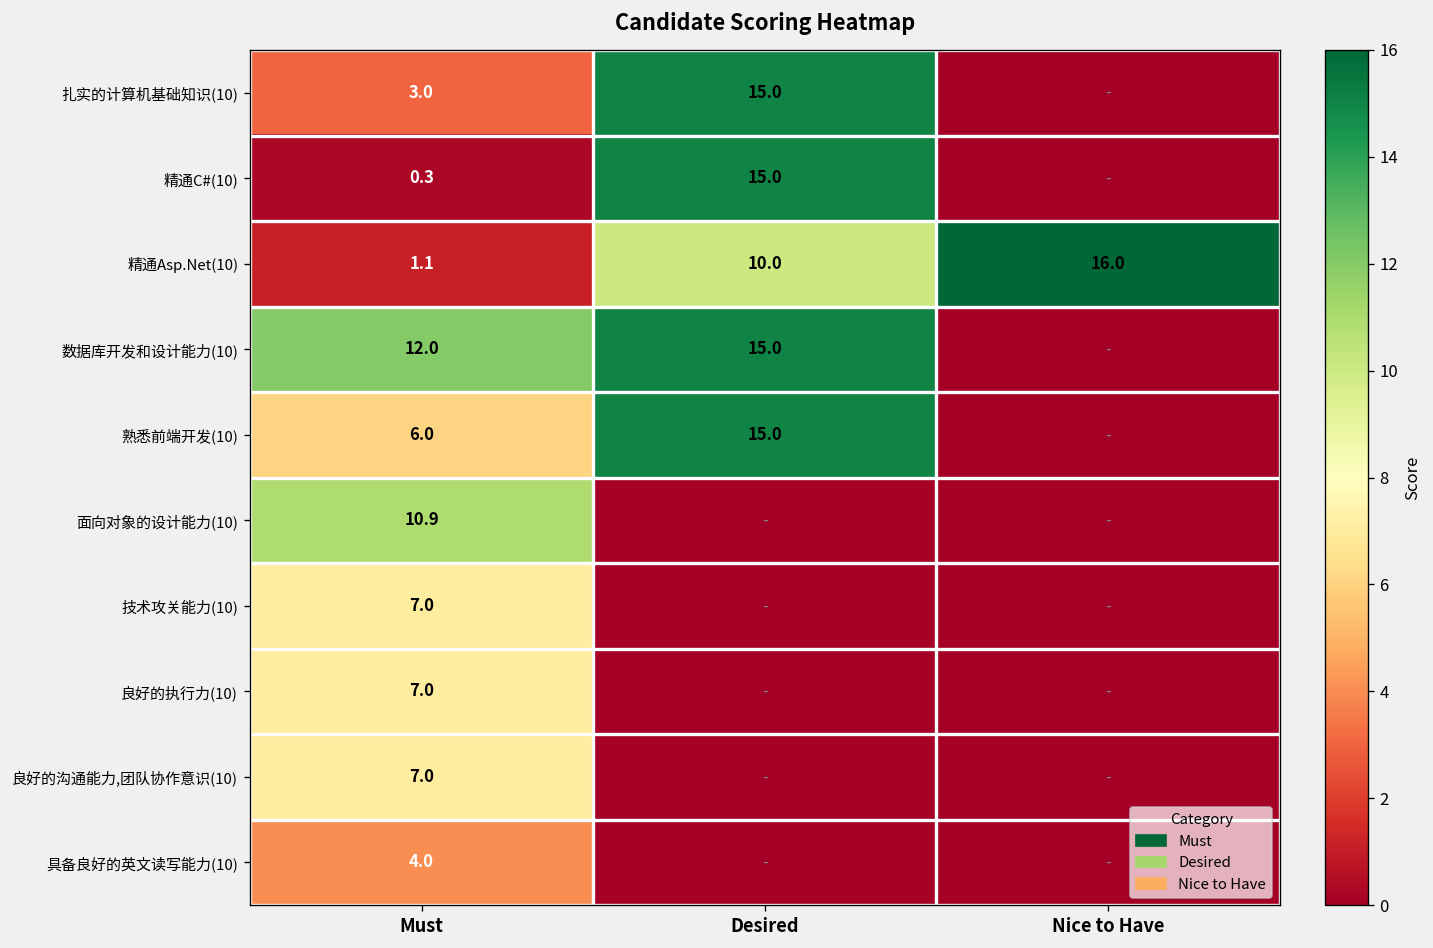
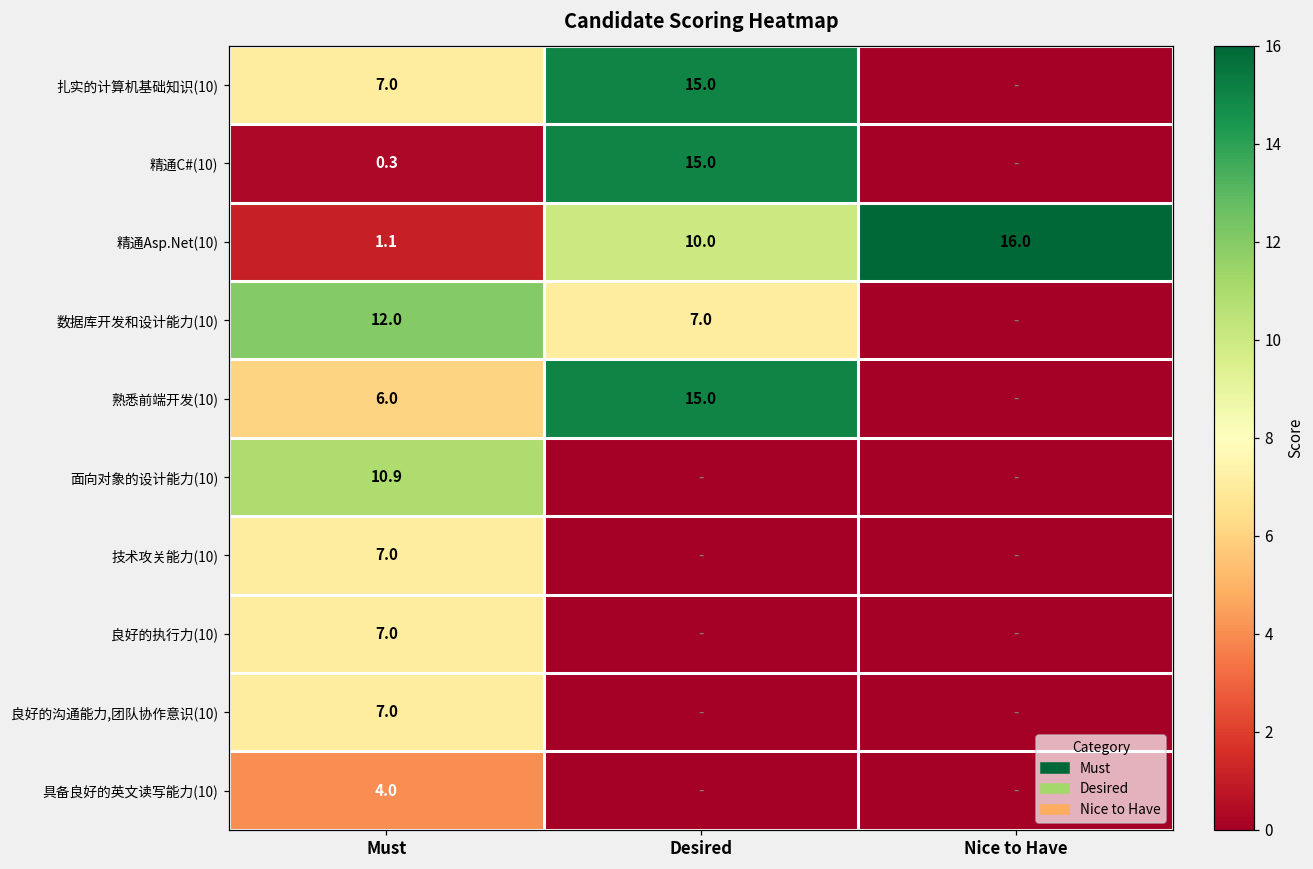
  {
    "扎实的计算机基础知识(10)": {
-     "Must": 3.0,
+     "Must": 7.0,
      "Desired": 15.0
    },
    "精通C#(10)": {
      "Must": 0.3,
      "Desired": 15.0
    },
    "精通Asp.Net(10)": {
      "Must": 1.1,
      "Desired": 10.0,
      "Nice to Have": 16.0
    },
    "数据库开发和设计能力(10)": {
      "Must": 12.0,
-     "Desired": 15.0
+     "Desired": 7.0
    },
    "熟悉前端开发(10)": {
      "Must": 6.0,
      "Desired": 15.0
    },
    "面向对象的设计能力(10)": {
      "Must": 10.9
    },
    "技术攻关能力(10)": {
      "Must": 7.0
    },
    "良好的执行力(10)": {
      "Must": 7.0
    },
    "良好的沟通能力,团队协作意识(10)": {
      "Must": 7.0
    },
    "具备良好的英文读写能力(10)": {
      "Must": 4.0
    }
  }
